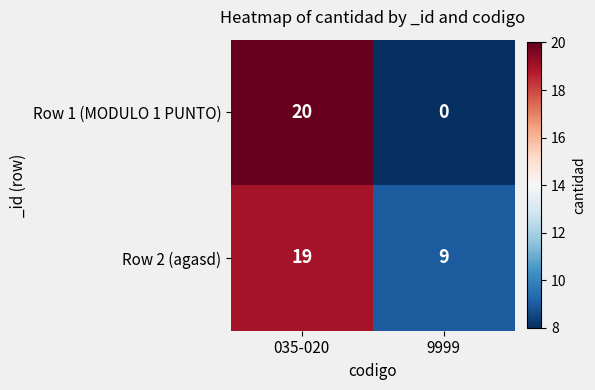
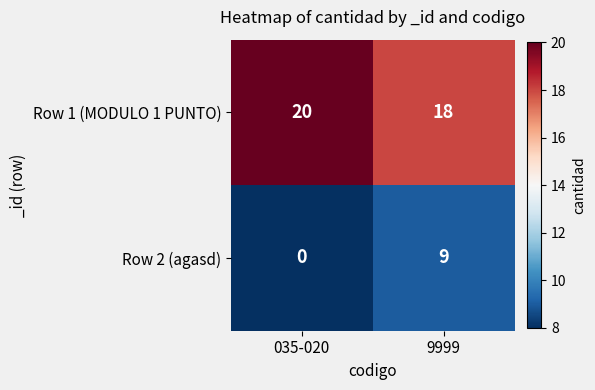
  {
    "Row 1 (MODULO 1 PUNTO)": {
      "035-020": 20,
-     "9999": 0
+     "9999": 18
    },
    "Row 2 (agasd)": {
-     "035-020": 19,
+     "035-020": 0,
      "9999": 9
    }
  }
